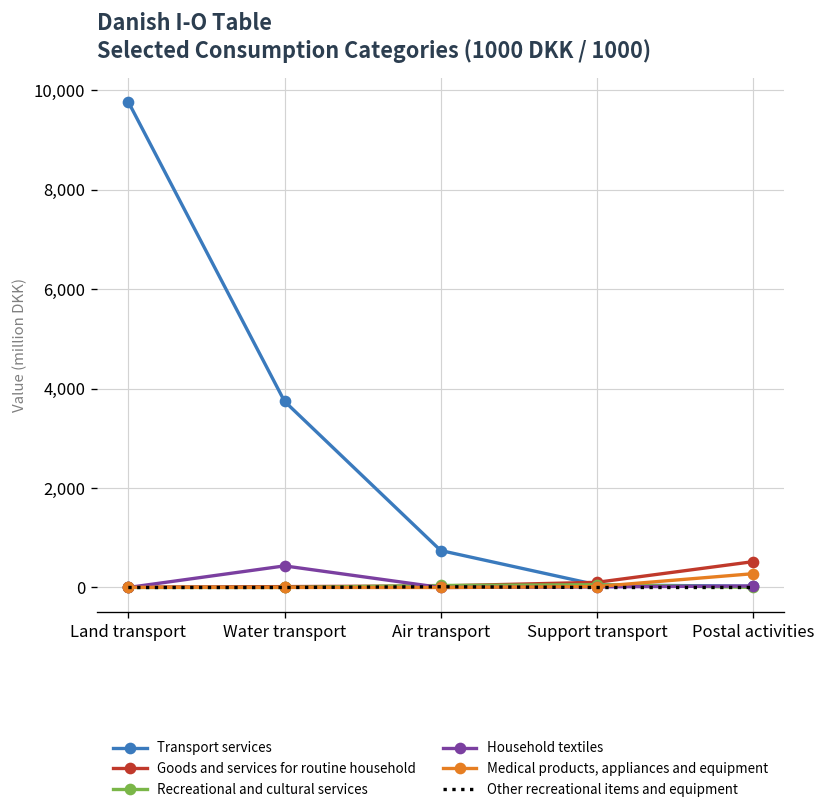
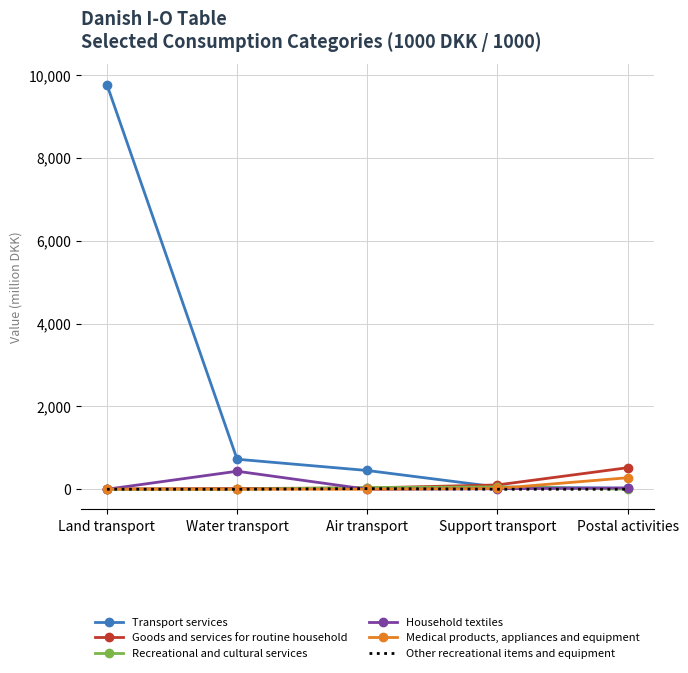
  {
    "Transport services": {
      "Land transport": "9,800",
-     "Water transport": "3,700",
-     "Air transport": "700"
+     "Water transport": "700",
+     "Air transport": "500"
    },
    "Goods and services for routine household": {
      "Postal activities": "500"
    },
    "Household textiles": {
      "Water transport": "400"
    },
    "Medical products, appliances and equipment": {
      "Postal activities": "300"
    }
  }
